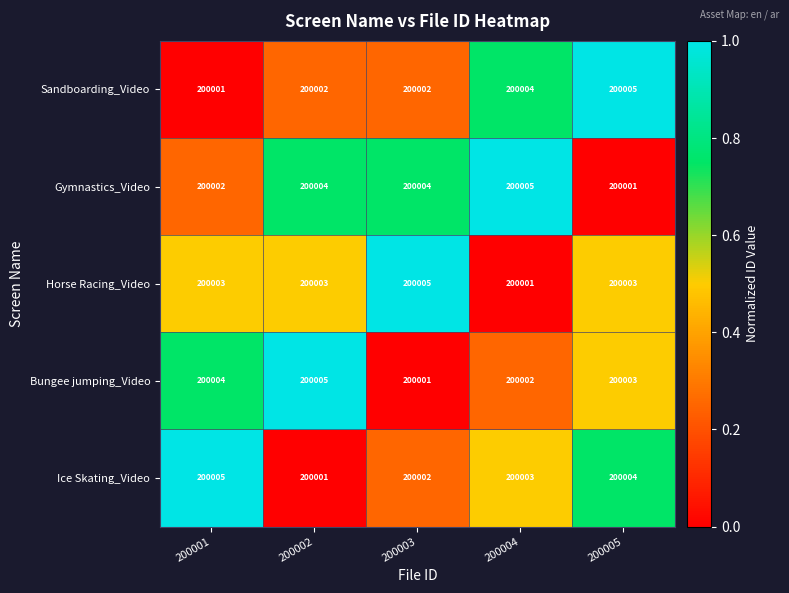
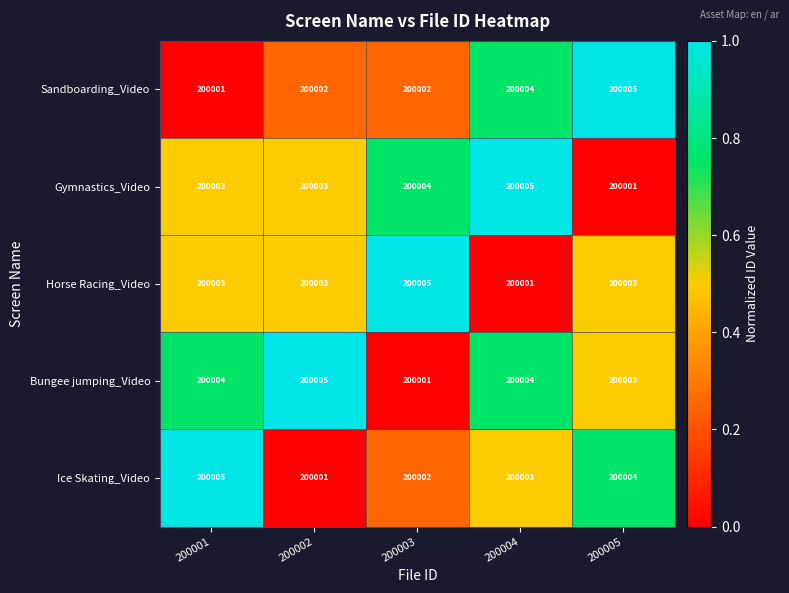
  {
    "Sandboarding_Video": {
      "200001": 200001,
      "200002": 200002,
      "200003": 200002,
      "200004": 200004,
      "200005": 200005
    },
    "Gymnastics_Video": {
-     "200001": 200002,
-     "200002": 200004,
+     "200001": 200003,
+     "200002": 200003,
      "200003": 200004,
      "200004": 200005,
      "200005": 200001
    },
    "Horse Racing_Video": {
      "200001": 200003,
      "200002": 200003,
      "200003": 200005,
      "200004": 200001,
      "200005": 200003
    },
    "Bungee jumping_Video": {
      "200001": 200004,
      "200002": 200005,
      "200003": 200001,
-     "200004": 200002,
+     "200004": 200004,
      "200005": 200003
    },
    "Ice Skating_Video": {
      "200001": 200005,
      "200002": 200001,
      "200003": 200002,
      "200004": 200003,
      "200005": 200004
    }
  }
